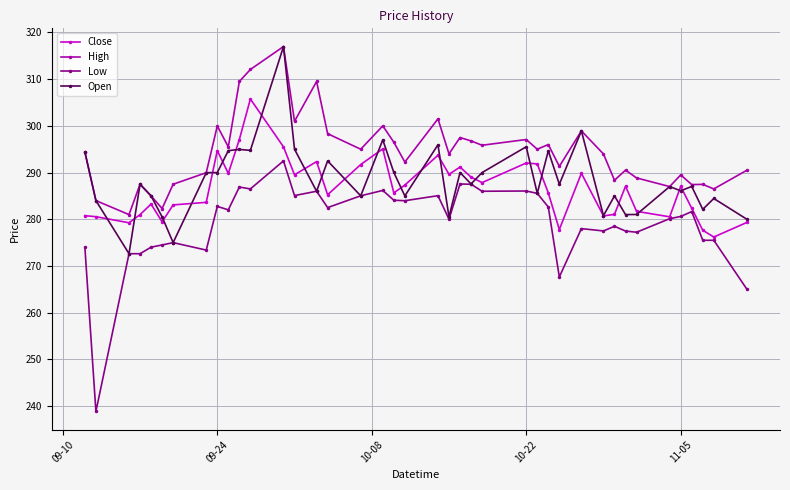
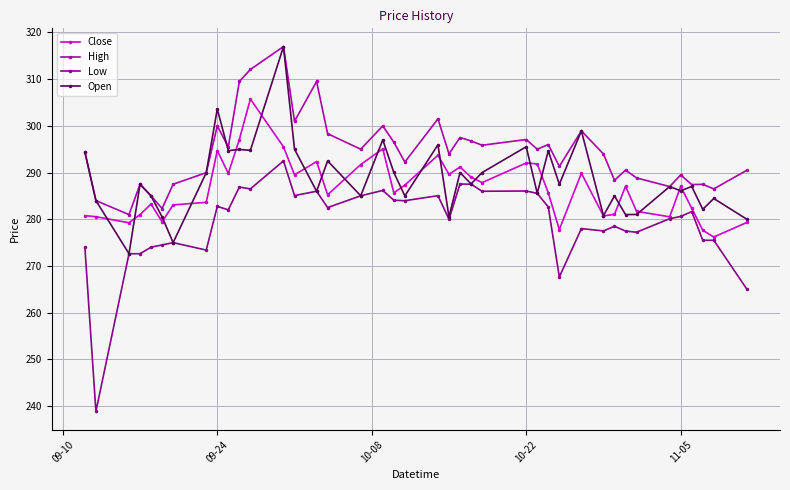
  {
    "Open": {
-     "09-24": 290,
+     "09-24": 304,
      "10-22": 296,
      "11-05": 286
    }
  }
